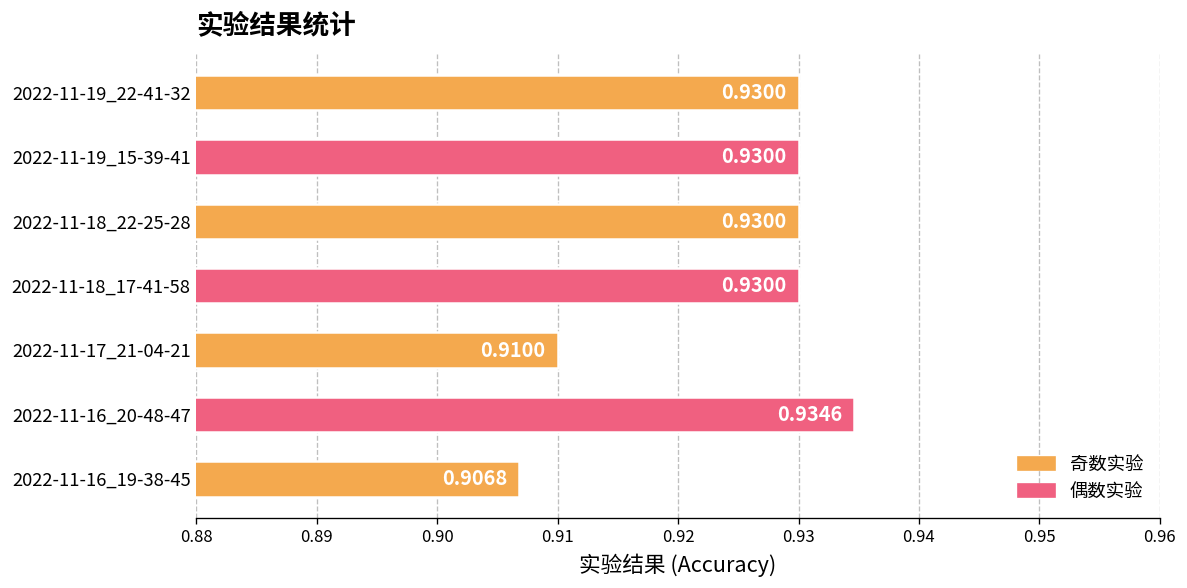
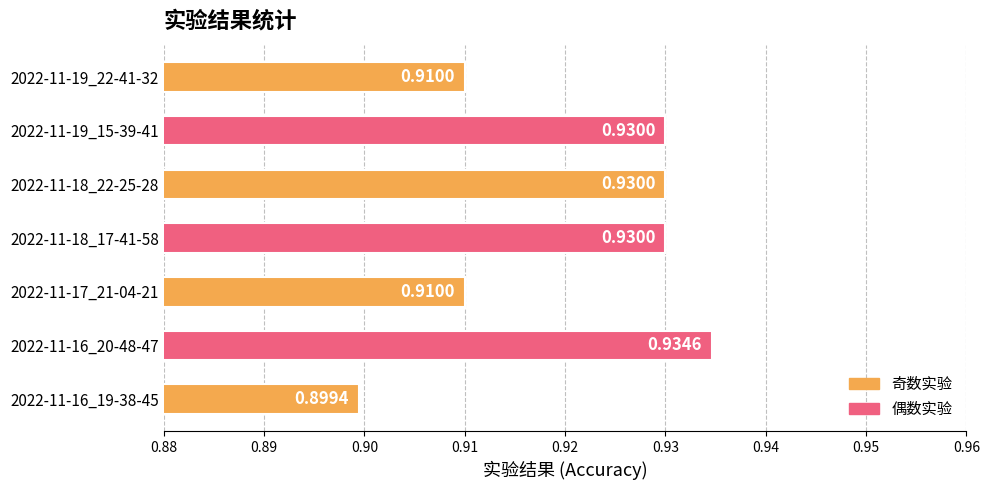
  {
-   "2022-11-19_22-41-32": 0.9300,
+   "2022-11-19_22-41-32": 0.9100,
    "2022-11-19_15-39-41": 0.9300,
    "2022-11-18_22-25-28": 0.9300,
    "2022-11-18_17-41-58": 0.9300,
    "2022-11-17_21-04-21": 0.9100,
    "2022-11-16_20-48-47": 0.9346,
-   "2022-11-16_19-38-45": 0.9068
+   "2022-11-16_19-38-45": 0.8994
  }
